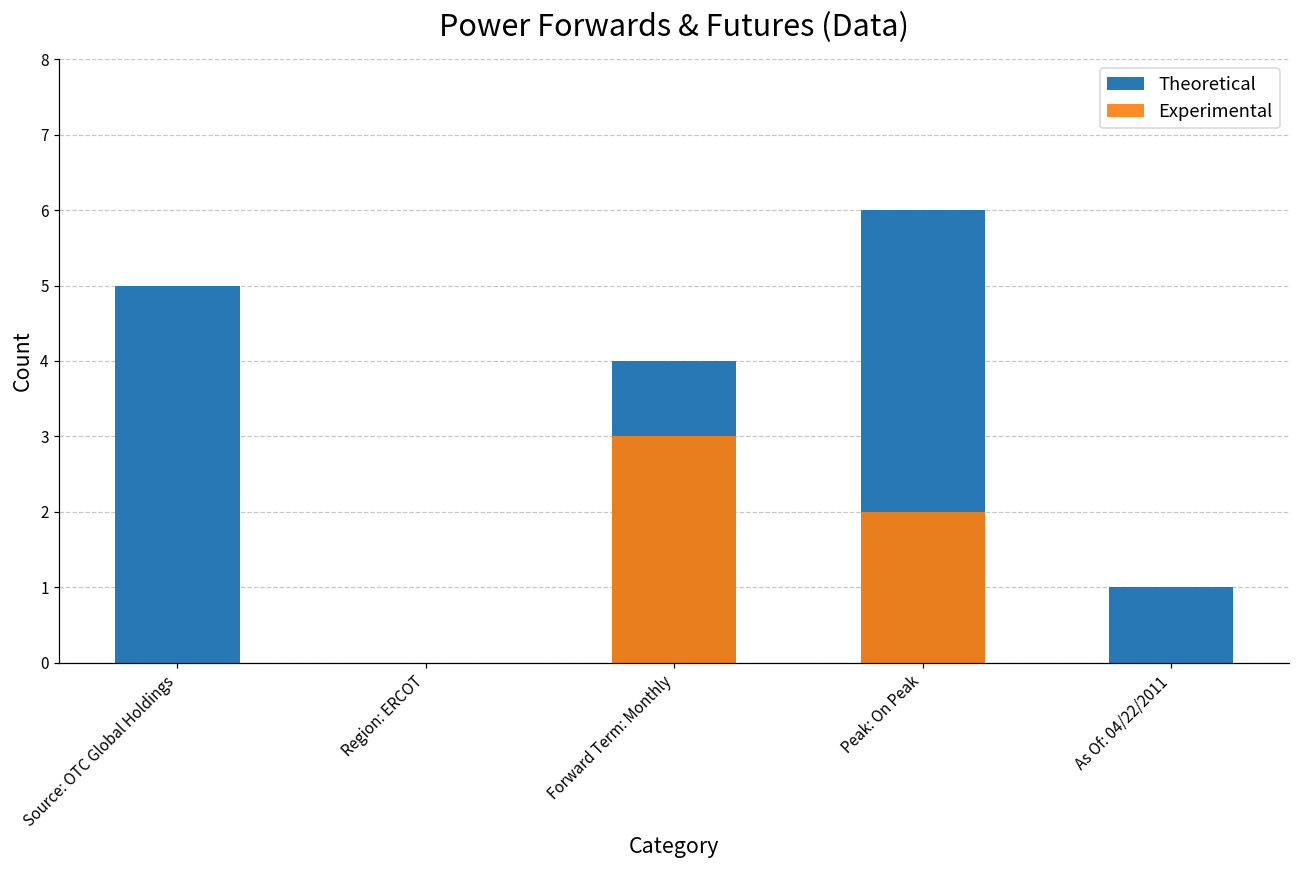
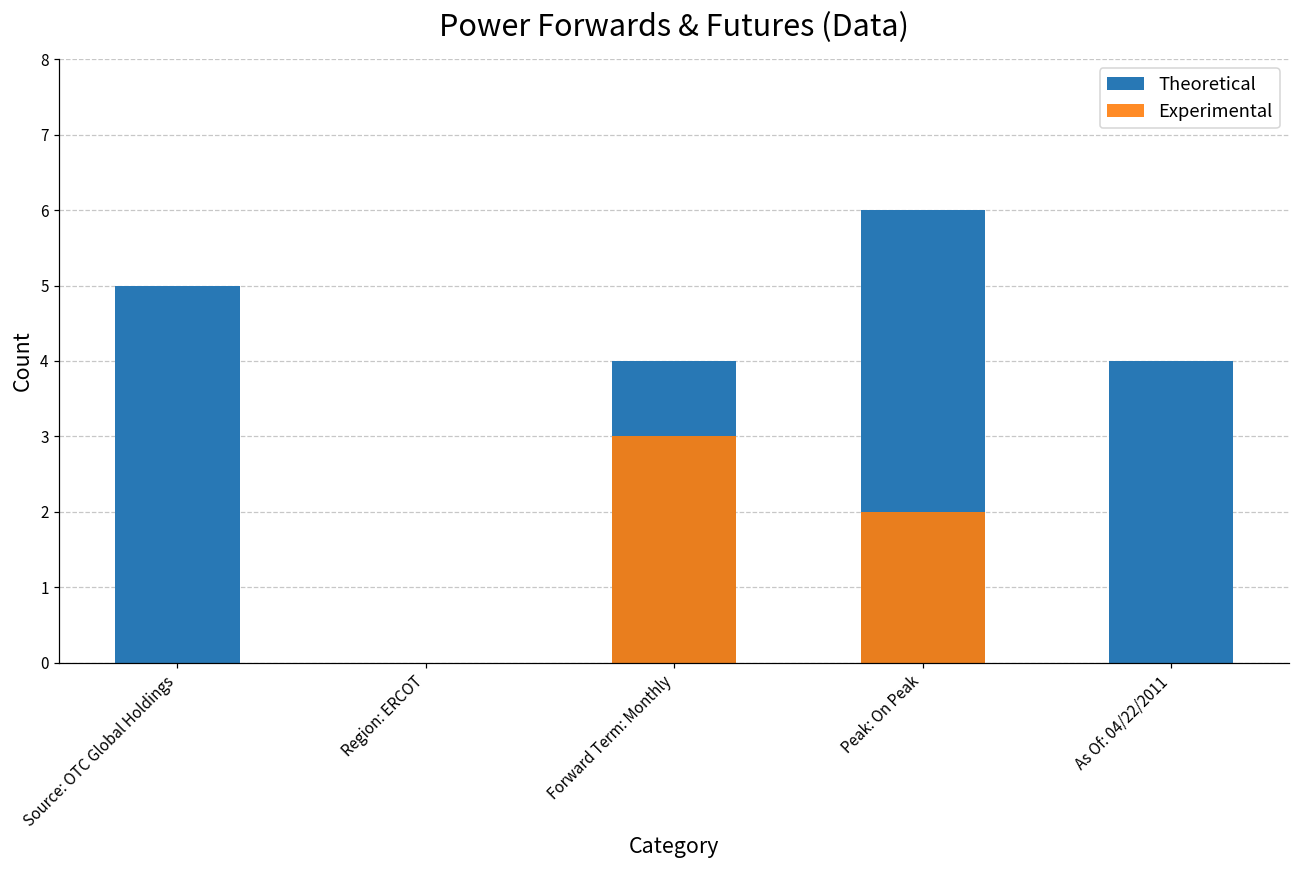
  {
    "Theoretical": {
      "Source: OTC Global Holdings": 5,
      "Region: ERCOT": 0,
      "Forward Term: Monthly": 4,
      "Peak: On Peak": 6,
-     "As Of: 04/22/2011": 1
+     "As Of: 04/22/2011": 4
    },
    "Experimental": {
      "Source: OTC Global Holdings": 0,
      "Region: ERCOT": 0,
      "As Of: 04/22/2011": 0
    }
  }
